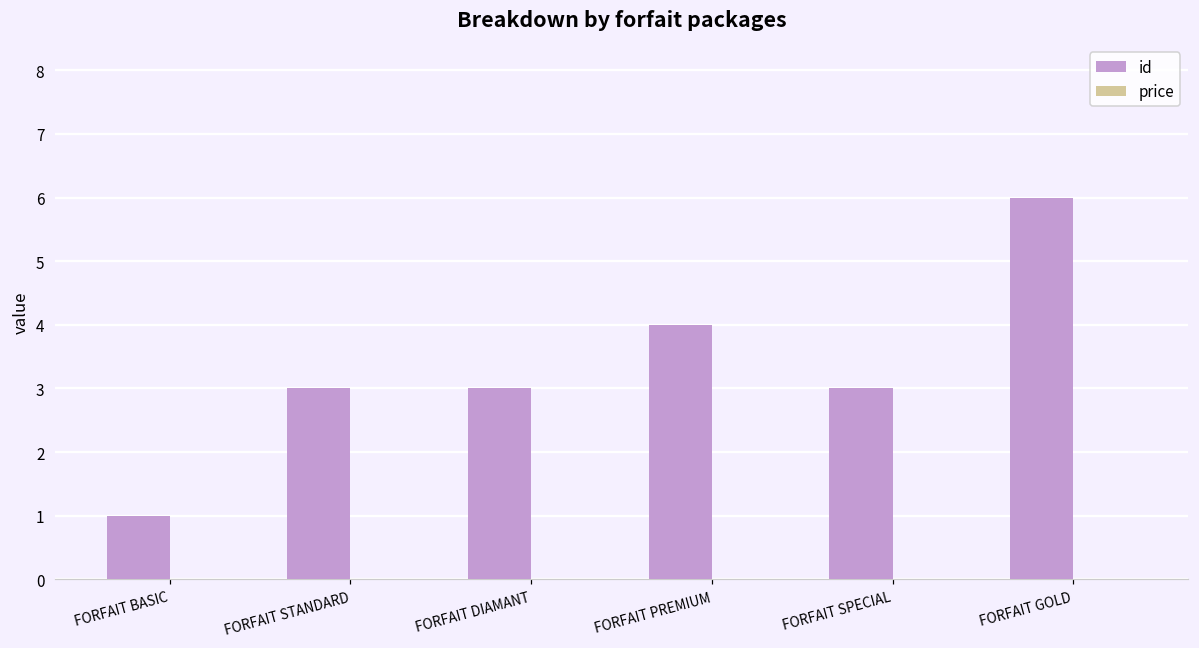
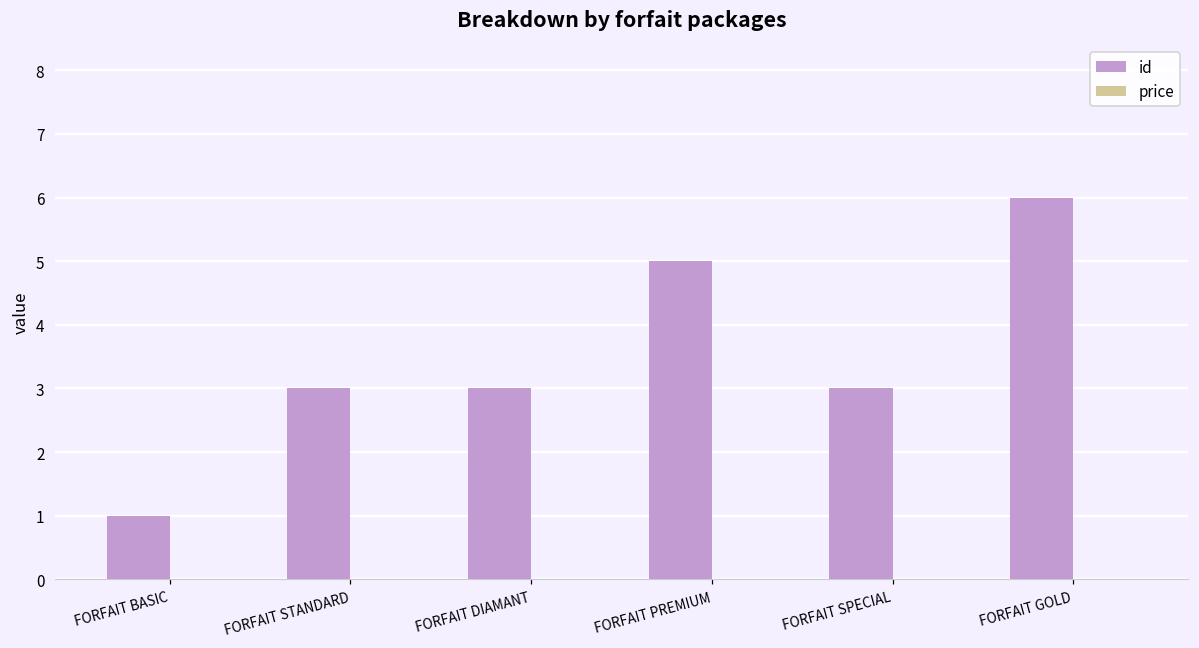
  {
    "id": {
      "FORFAIT BASIC": 1,
      "FORFAIT STANDARD": 3,
      "FORFAIT DIAMANT": 3,
-     "FORFAIT PREMIUM": 4,
+     "FORFAIT PREMIUM": 5,
      "FORFAIT SPECIAL": 3,
      "FORFAIT GOLD": 6
    },
    "price": {
      "FORFAIT BASIC": 0,
      "FORFAIT STANDARD": 0,
      "FORFAIT DIAMANT": 0,
      "FORFAIT PREMIUM": 0,
      "FORFAIT SPECIAL": 0,
      "FORFAIT GOLD": 0
    }
  }
